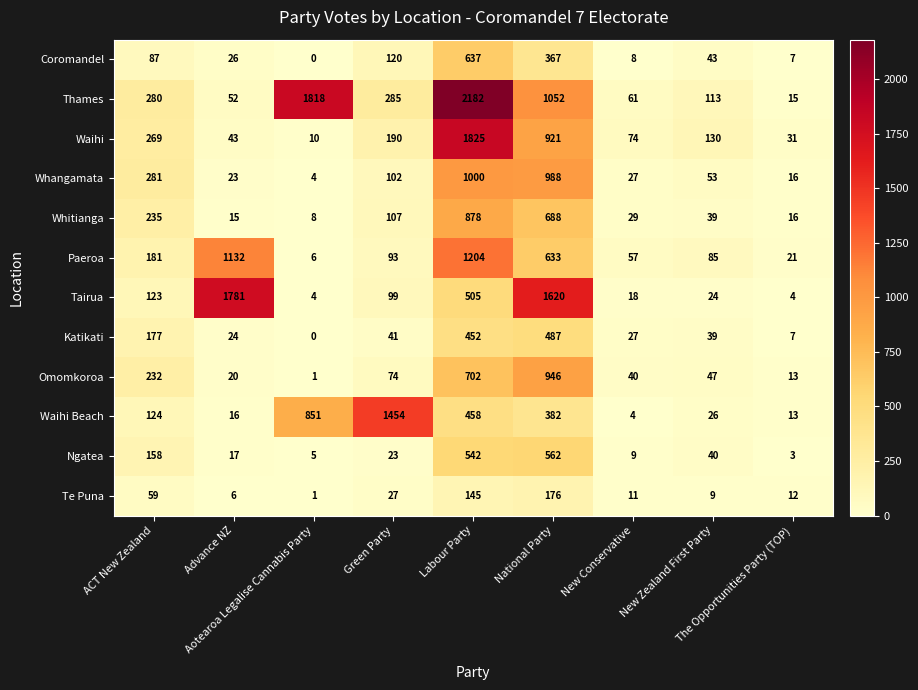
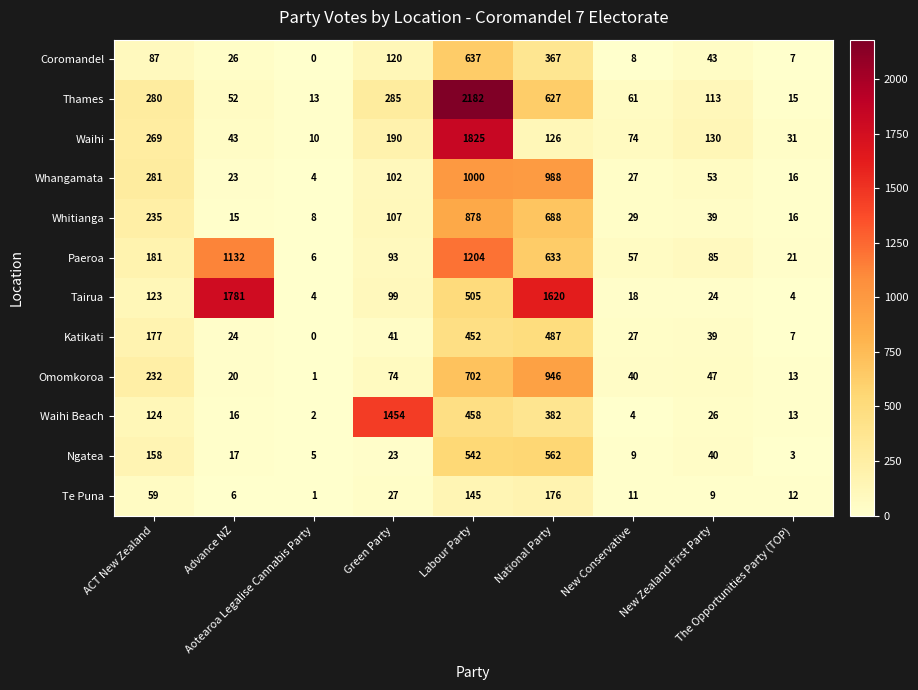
  {
    "Coromandel": {
      "ACT New Zealand": 87,
      "Advance NZ": 26,
      "Aotearoa Legalise Cannabis Party": 0,
      "Green Party": 120,
      "Labour Party": 637,
      "National Party": 367,
      "New Conservative": 8,
      "New Zealand First Party": 43,
      "The Opportunities Party (TOP)": 7
    },
    "Thames": {
      "ACT New Zealand": 280,
      "Advance NZ": 52,
-     "Aotearoa Legalise Cannabis Party": 1818,
+     "Aotearoa Legalise Cannabis Party": 13,
      "Green Party": 285,
      "Labour Party": 2182,
-     "National Party": 1052,
+     "National Party": 627,
      "New Conservative": 61,
      "New Zealand First Party": 113,
      "The Opportunities Party (TOP)": 15
    },
    "Waihi": {
      "ACT New Zealand": 269,
      "Advance NZ": 43,
      "Aotearoa Legalise Cannabis Party": 10,
      "Green Party": 190,
      "Labour Party": 1825,
-     "National Party": 921,
+     "National Party": 126,
      "New Conservative": 74,
      "New Zealand First Party": 130,
      "The Opportunities Party (TOP)": 31
    },
    "Whangamata": {
      "ACT New Zealand": 281,
      "Advance NZ": 23,
      "Aotearoa Legalise Cannabis Party": 4,
      "Green Party": 102,
      "Labour Party": 1000,
      "National Party": 988,
      "New Conservative": 27,
      "New Zealand First Party": 53,
      "The Opportunities Party (TOP)": 16
    },
    "Whitianga": {
      "ACT New Zealand": 235,
      "Advance NZ": 15,
      "Aotearoa Legalise Cannabis Party": 8,
      "Green Party": 107,
      "Labour Party": 878,
      "National Party": 688,
      "New Conservative": 29,
      "New Zealand First Party": 39,
      "The Opportunities Party (TOP)": 16
    },
    "Paeroa": {
      "ACT New Zealand": 181,
      "Advance NZ": 1132,
      "Aotearoa Legalise Cannabis Party": 6,
      "Green Party": 93,
      "Labour Party": 1204,
      "National Party": 633,
      "New Conservative": 57,
      "New Zealand First Party": 85,
      "The Opportunities Party (TOP)": 21
    },
    "Tairua": {
      "ACT New Zealand": 123,
      "Advance NZ": 1781,
      "Aotearoa Legalise Cannabis Party": 4,
      "Green Party": 99,
      "Labour Party": 505,
      "National Party": 1620,
      "New Conservative": 18,
      "New Zealand First Party": 24,
      "The Opportunities Party (TOP)": 4
    },
    "Katikati": {
      "ACT New Zealand": 177,
      "Advance NZ": 24,
      "Aotearoa Legalise Cannabis Party": 0,
      "Green Party": 41,
      "Labour Party": 452,
      "National Party": 487,
      "New Conservative": 27,
      "New Zealand First Party": 39,
      "The Opportunities Party (TOP)": 7
    },
    "Omomkoroa": {
      "ACT New Zealand": 232,
      "Advance NZ": 20,
      "Aotearoa Legalise Cannabis Party": 1,
      "Green Party": 74,
      "Labour Party": 702,
      "National Party": 946,
      "New Conservative": 40,
      "New Zealand First Party": 47,
      "The Opportunities Party (TOP)": 13
    },
    "Waihi Beach": {
      "ACT New Zealand": 124,
      "Advance NZ": 16,
-     "Aotearoa Legalise Cannabis Party": 851,
+     "Aotearoa Legalise Cannabis Party": 2,
      "Green Party": 1454,
      "Labour Party": 458,
      "National Party": 382,
      "New Conservative": 4,
      "New Zealand First Party": 26,
      "The Opportunities Party (TOP)": 13
    },
    "Ngatea": {
      "ACT New Zealand": 158,
      "Advance NZ": 17,
      "Aotearoa Legalise Cannabis Party": 5,
      "Green Party": 23,
      "Labour Party": 542,
      "National Party": 562,
      "New Conservative": 9,
      "New Zealand First Party": 40,
      "The Opportunities Party (TOP)": 3
    },
    "Te Puna": {
      "ACT New Zealand": 59,
      "Advance NZ": 6,
      "Aotearoa Legalise Cannabis Party": 1,
      "Green Party": 27,
      "Labour Party": 145,
      "National Party": 176,
      "New Conservative": 11,
      "New Zealand First Party": 9,
      "The Opportunities Party (TOP)": 12
    }
  }
